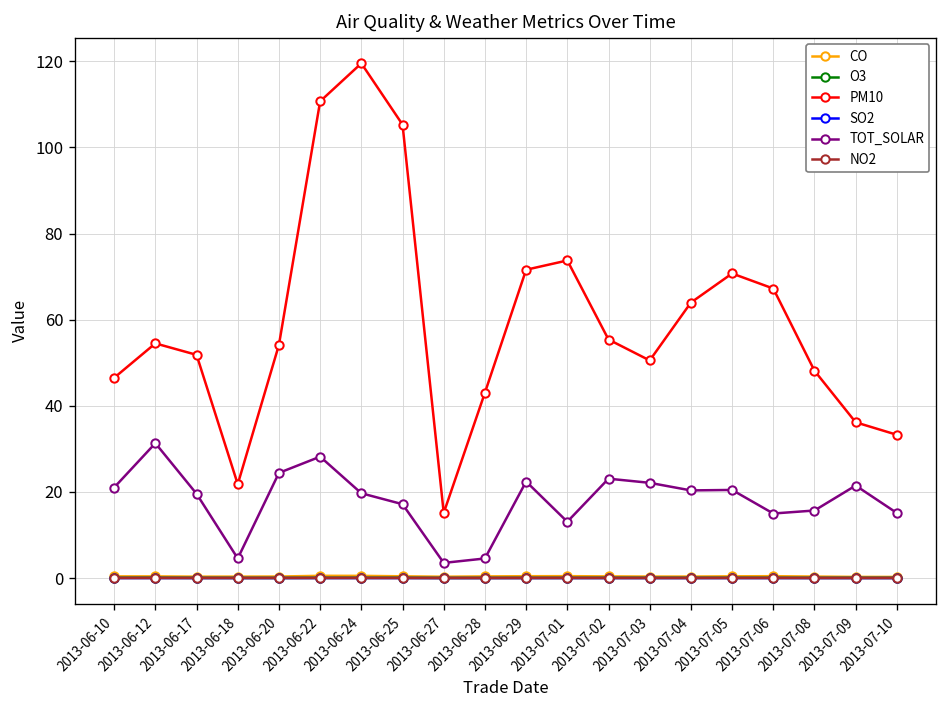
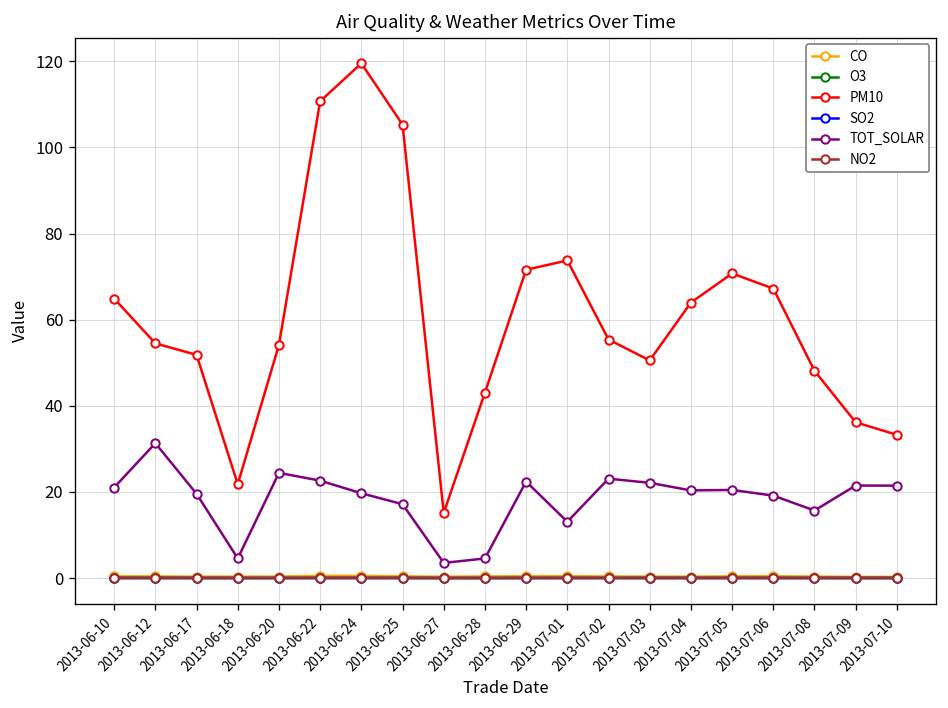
  {
    "PM10": {
-     "2013-06-10": 47,
+     "2013-06-10": 65,
      "2013-06-12": 54,
      "2013-06-17": 52,
      "2013-06-18": 22,
      "2013-06-20": 54,
      "2013-06-22": 111,
      "2013-06-24": 120,
      "2013-06-25": 105,
      "2013-06-27": 15,
      "2013-06-28": 43,
      "2013-06-29": 72,
      "2013-07-01": 74,
      "2013-07-02": 55,
      "2013-07-03": 51,
      "2013-07-04": 64,
      "2013-07-05": 71,
      "2013-07-06": 67,
      "2013-07-08": 48,
      "2013-07-09": 36,
      "2013-07-10": 33
    },
    "TOT_SOLAR": {
      "2013-06-10": 21,
      "2013-06-12": 31,
      "2013-06-17": 20,
      "2013-06-18": 5,
      "2013-06-20": 24,
-     "2013-06-22": 28,
+     "2013-06-22": 23,
      "2013-06-24": 20,
      "2013-06-25": 17,
      "2013-06-27": 4,
      "2013-06-28": 5,
      "2013-06-29": 22,
      "2013-07-01": 13,
      "2013-07-02": 23,
      "2013-07-03": 22,
      "2013-07-04": 20,
      "2013-07-05": 20,
-     "2013-07-06": 15,
+     "2013-07-06": 19,
      "2013-07-08": 16,
      "2013-07-09": 21,
-     "2013-07-10": 15
+     "2013-07-10": 21
    }
  }
